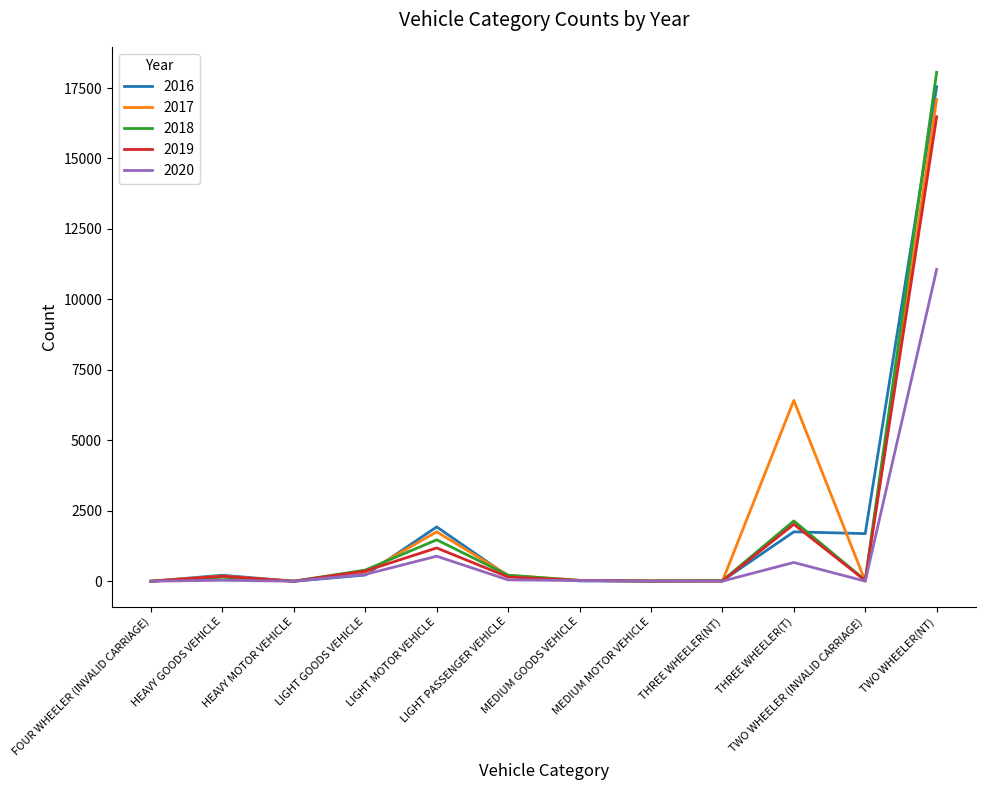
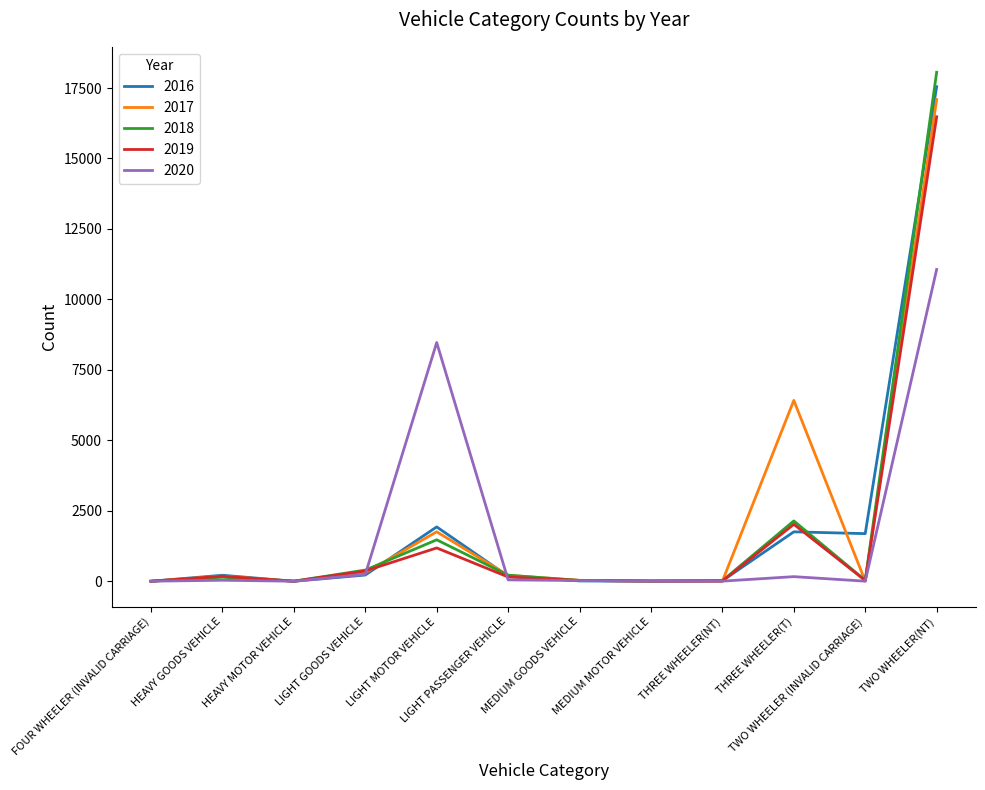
  {
    "2016": {
      "LIGHT MOTOR VEHICLE": 1900,
      "THREE WHEELER(T)": 1800,
      "TWO WHEELER (INVALID CARRIAGE)": 1700,
      "TWO WHEELER(NT)": 17500
    },
    "2017": {
      "LIGHT MOTOR VEHICLE": 1800,
      "THREE WHEELER(T)": 6400,
      "TWO WHEELER(NT)": 17100
    },
    "2018": {
      "LIGHT MOTOR VEHICLE": 1500,
      "THREE WHEELER(T)": 2100,
      "TWO WHEELER(NT)": 18100
    },
    "2019": {
      "LIGHT MOTOR VEHICLE": 1200,
      "THREE WHEELER(T)": 2000,
      "TWO WHEELER(NT)": 16500
    },
    "2020": {
      "HEAVY GOODS VEHICLE": 0,
-     "LIGHT MOTOR VEHICLE": 900,
+     "LIGHT MOTOR VEHICLE": 8500,
      "LIGHT PASSENGER VEHICLE": 0,
-     "THREE WHEELER(T)": 700,
+     "THREE WHEELER(T)": 200,
      "TWO WHEELER(NT)": 11100
    }
  }
